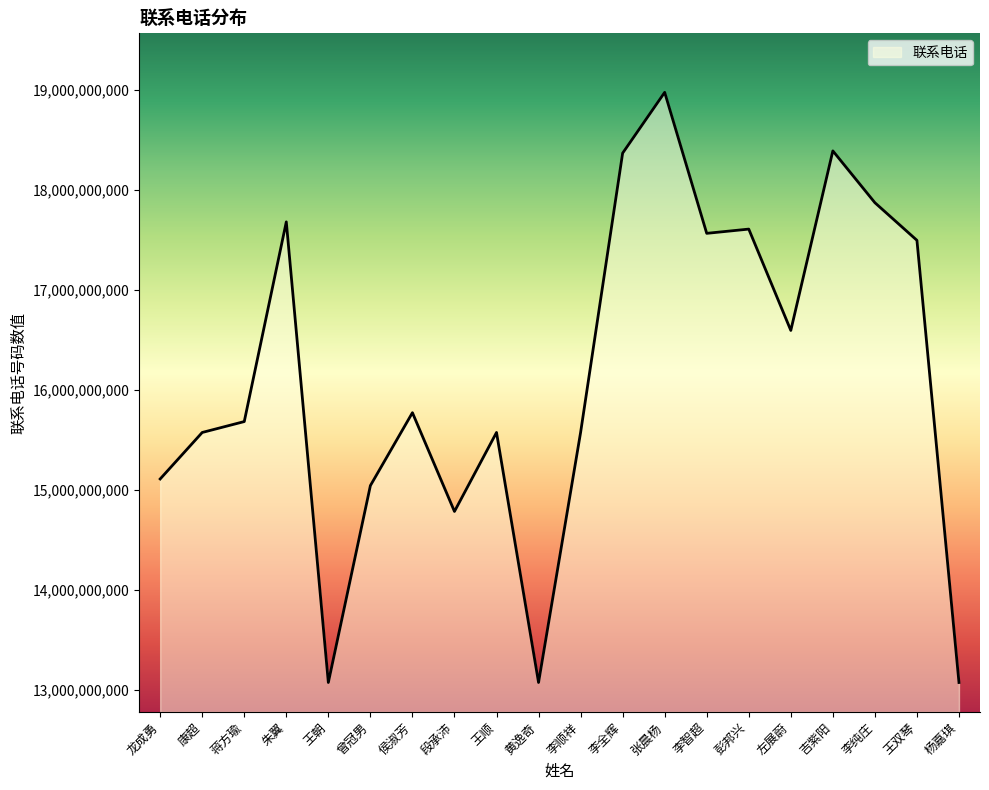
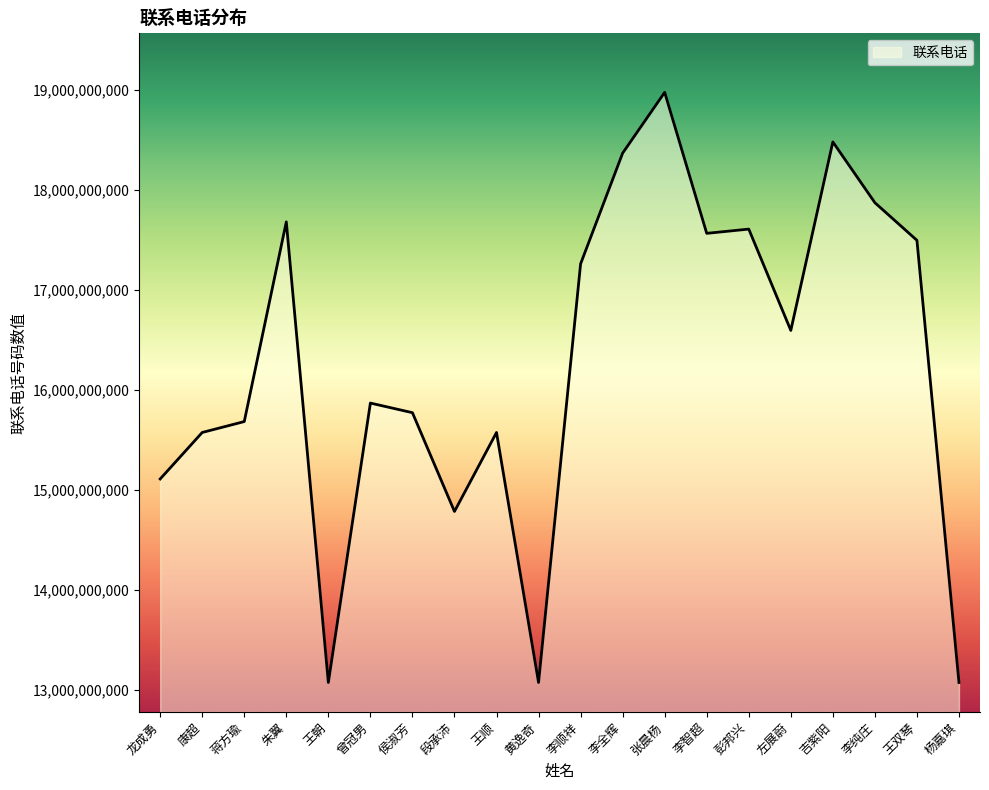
  {
    "龙成勇": "15,110,000,000",
    "康超": "15,580,000,000",
    "蒋方瑜": "15,680,000,000",
    "朱翼": "17,680,000,000",
    "王朝": "13,080,000,000",
-   "曾冠男": "15,040,000,000",
+   "曾冠男": "15,870,000,000",
    "侯淑芳": "15,770,000,000",
    "段承沛": "14,790,000,000",
    "王顺": "15,580,000,000",
    "黄逸奇": "13,080,000,000",
-   "李顺祥": "15,580,000,000",
+   "李顺祥": "17,260,000,000",
    "李全辉": "18,370,000,000",
    "张晨杨": "18,980,000,000",
    "李智超": "17,570,000,000",
    "彭邦兴": "17,610,000,000",
    "左展蔚": "16,600,000,000",
-   "吉紫阳": "18,390,000,000",
+   "吉紫阳": "18,480,000,000",
    "李纯庄": "17,870,000,000",
    "王双琴": "17,500,000,000",
    "杨嘉琪": "13,080,000,000"
  }
